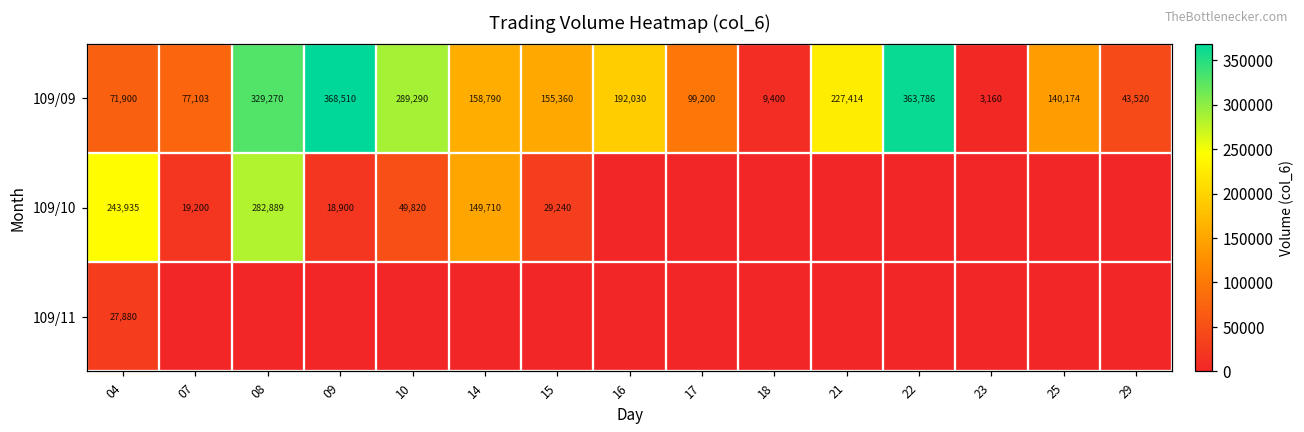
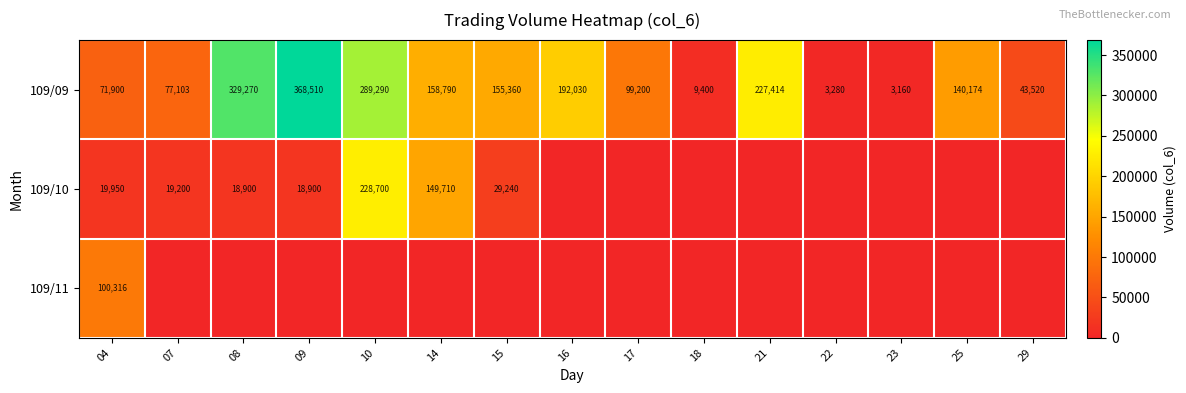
  {
    "109/09": {
      "04": "71,900",
      "07": "77,103",
      "08": "329,270",
      "09": "368,510",
      "10": "289,290",
      "14": "158,790",
      "15": "155,360",
      "16": "192,030",
      "17": "99,200",
      "18": "9,400",
      "21": "227,414",
-     "22": "363,786",
+     "22": "3,280",
      "23": "3,160",
      "25": "140,174",
      "29": "43,520"
    },
    "109/10": {
-     "04": "243,935",
+     "04": "19,950",
      "07": "19,200",
-     "08": "282,889",
+     "08": "18,900",
      "09": "18,900",
-     "10": "49,820",
+     "10": "228,700",
      "14": "149,710",
      "15": "29,240"
    },
    "109/11": {
-     "04": "27,880"
+     "04": "100,316"
    }
  }
